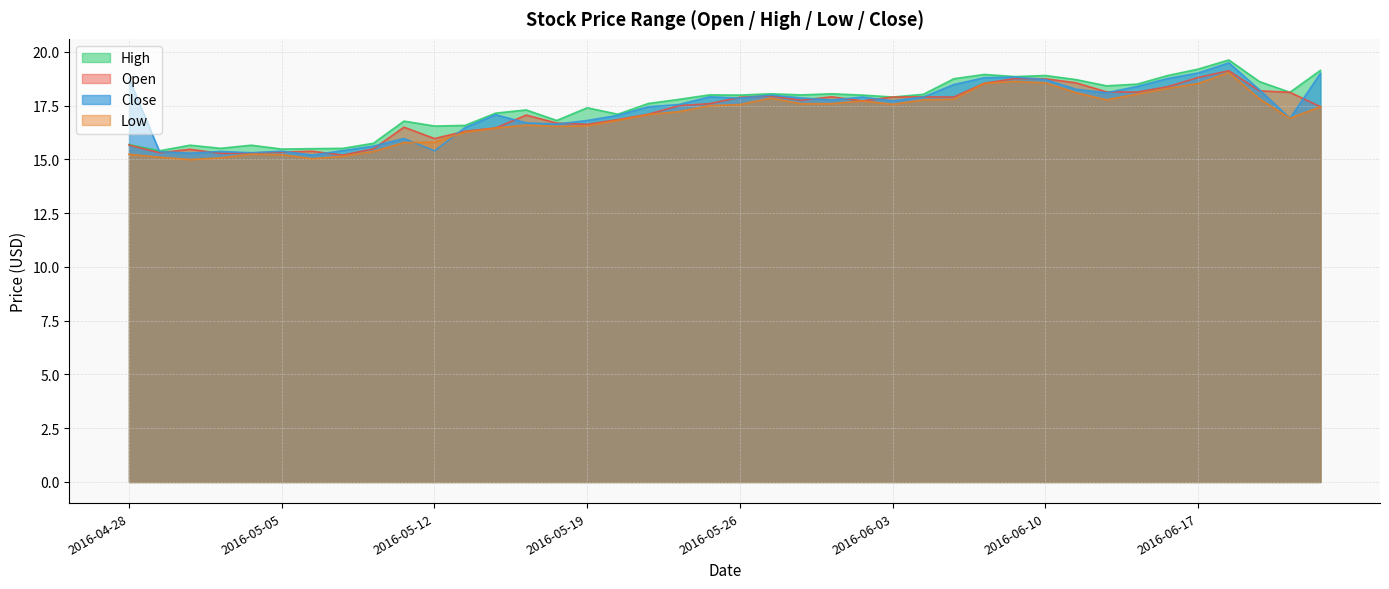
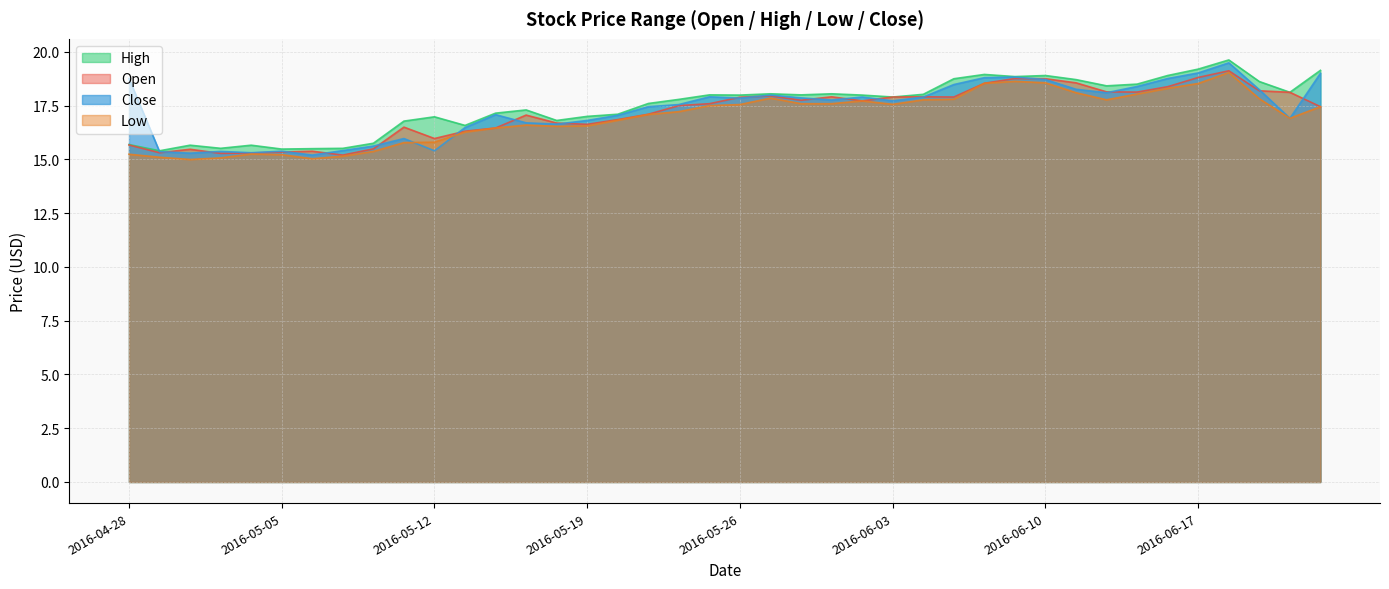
  {
    "High": {
-     "2016-05-12": 16.6,
-     "2016-05-19": 17.4,
+     "2016-05-12": 17.0,
+     "2016-05-19": 17.0,
      "2016-06-10": 18.9,
      "2016-06-17": 19.2
    },
    "Close": {
      "2016-05-12": 15.4,
      "2016-05-19": 16.8,
      "2016-06-03": 17.7,
      "2016-06-17": 19.0
    }
  }
